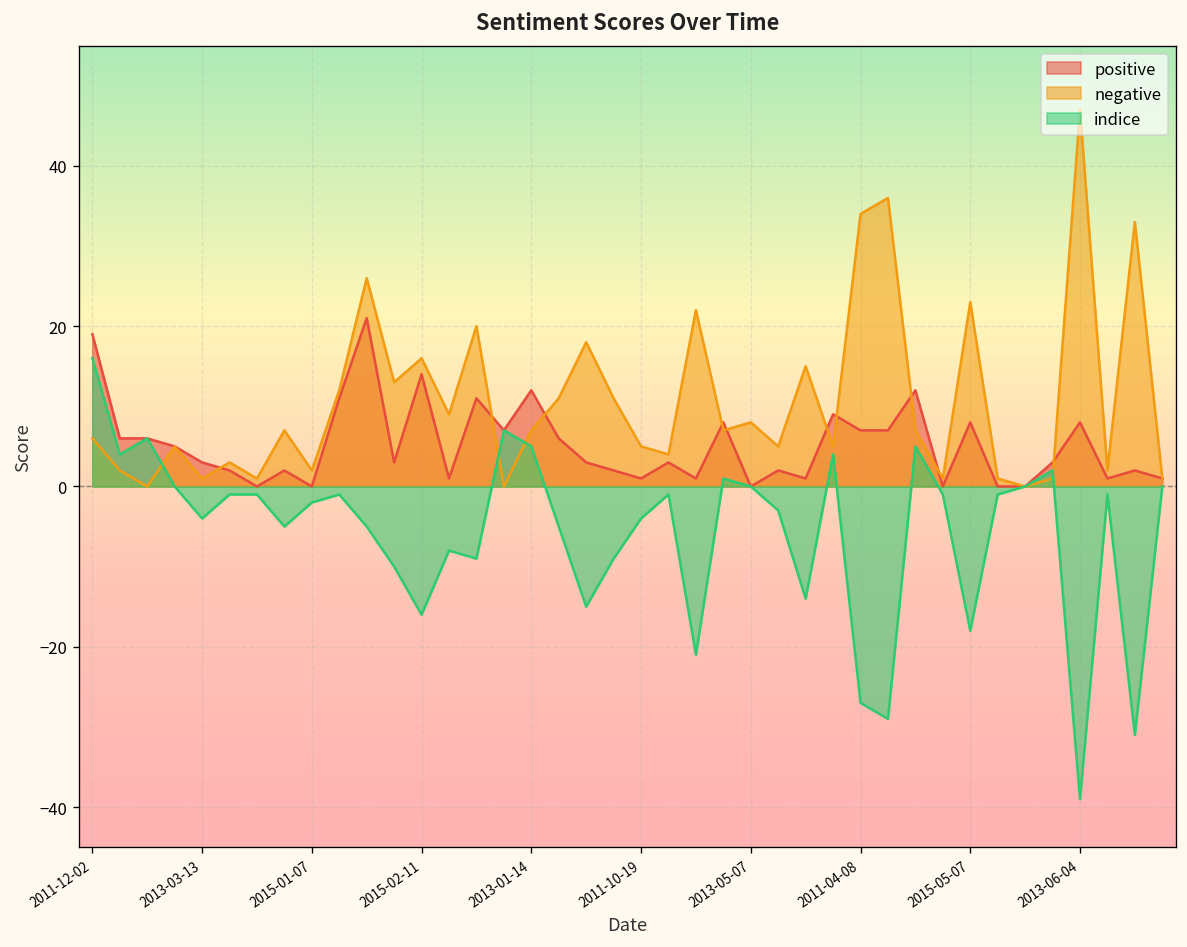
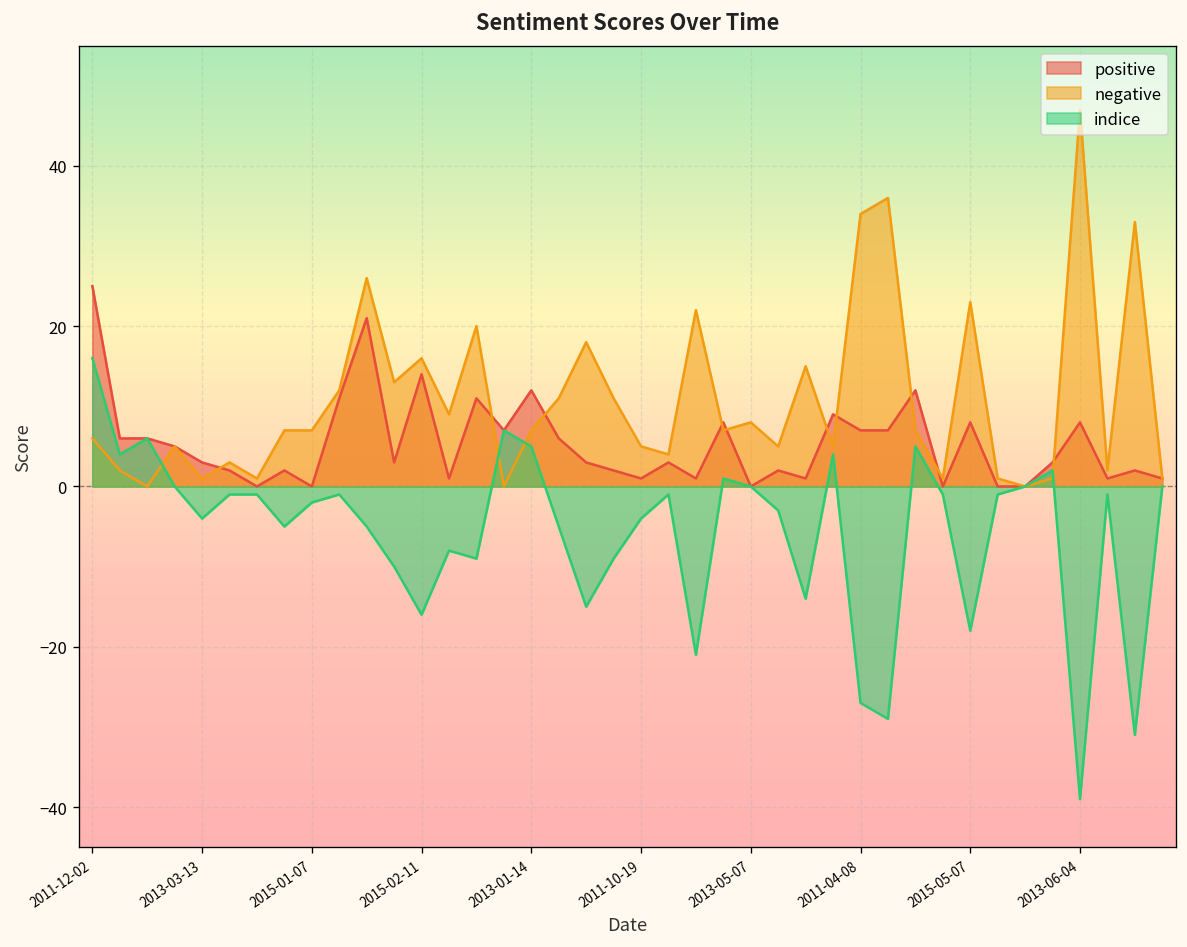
  {
    "positive": {
-     "2011-12-02": 19,
+     "2011-12-02": 25,
      "2013-03-13": 3,
      "2015-02-11": 14,
      "2013-01-14": 12,
      "2011-10-19": 1,
      "2011-04-08": 7,
      "2015-05-07": 8,
      "2013-06-04": 8
    },
    "negative": {
      "2011-12-02": 6,
      "2013-03-13": 1,
-     "2015-01-07": 2,
+     "2015-01-07": 7,
      "2015-02-11": 16,
      "2013-01-14": 7,
      "2011-10-19": 5,
      "2013-05-07": 8,
      "2011-04-08": 34,
      "2015-05-07": 23
    }
  }
